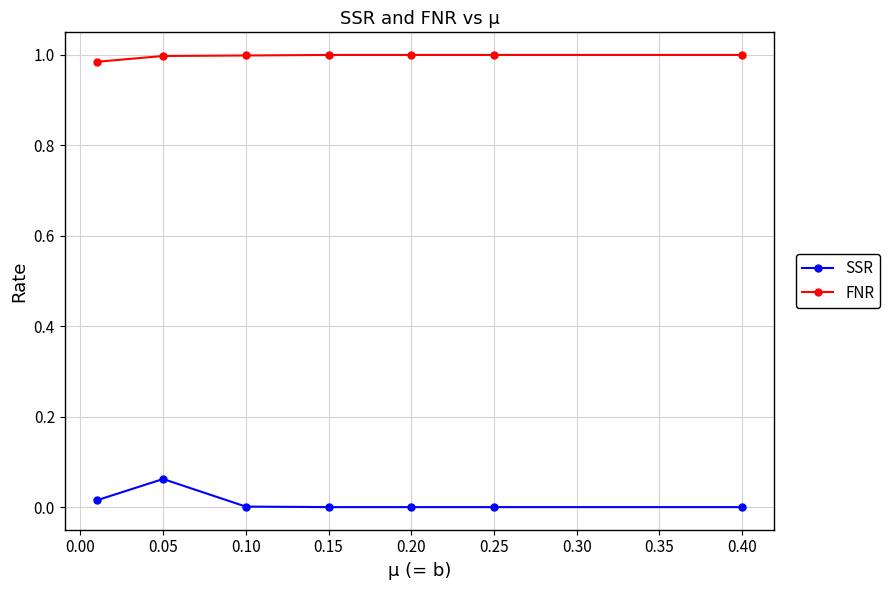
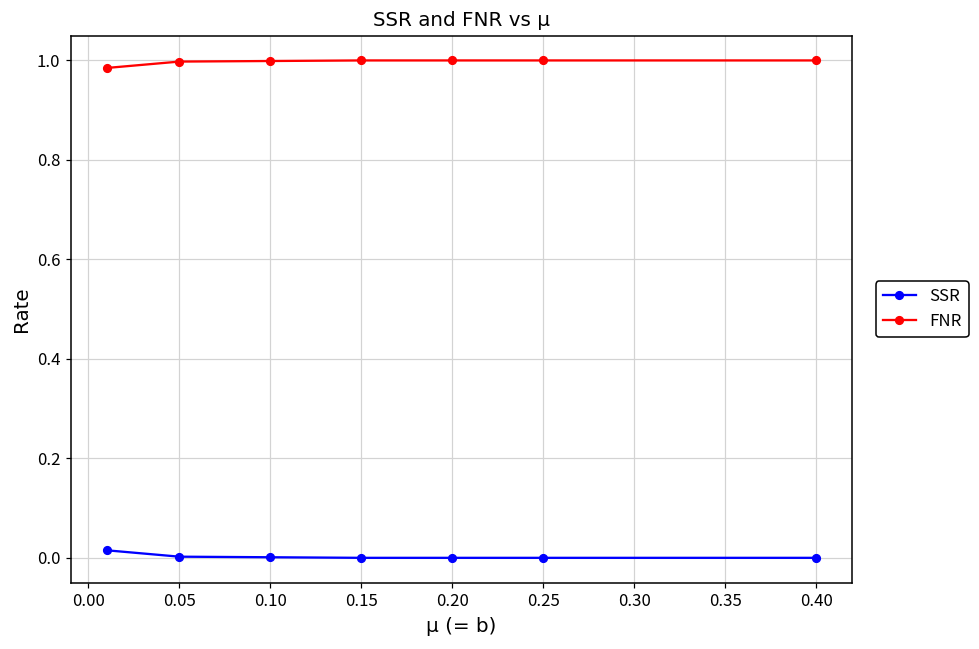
  {
    "SSR": {
-     "0.05": 0.06,
+     "0.05": 0.00,
      "0.10": 0.00,
      "0.15": 0.00,
      "0.20": 0.00,
      "0.25": 0.00,
      "0.40": 0.00
    },
    "FNR": {
      "0.05": 1.00,
      "0.10": 1.00,
      "0.15": 1.00,
      "0.20": 1.00,
      "0.25": 1.00,
      "0.40": 1.00
    }
  }
